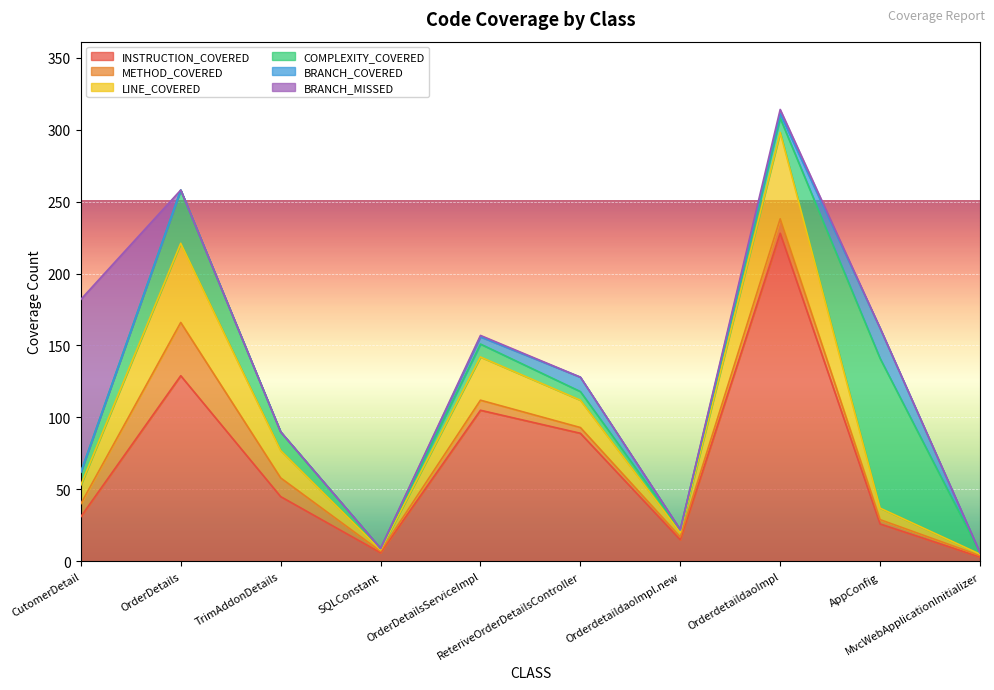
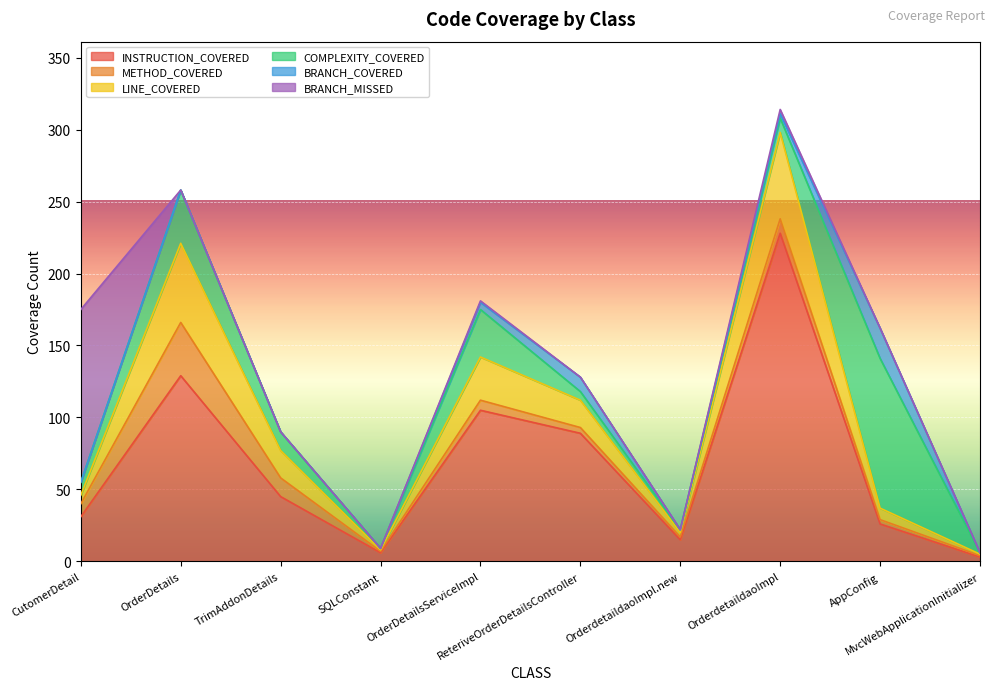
  {
    "LINE_COVERED": {
-     "CutomerDetail": 13,
+     "CutomerDetail": 6,
      "OrderDetails": 55,
      "TrimAddonDetails": 19,
      "OrderDetailsServiceImpl": 30,
      "ReteriveOrderDetailsController": 19,
      "OrderdetaildaoImpl.new": 3,
      "OrderdetaildaoImpl": 60,
      "AppConfig": 8
    },
    "COMPLEXITY_COVERED": {
-     "OrderDetailsServiceImpl": 9,
+     "OrderDetailsServiceImpl": 33,
      "ReteriveOrderDetailsController": 6,
      "OrderdetaildaoImpl": 10,
      "AppConfig": 104
    },
    "BRANCH_COVERED": {
      "OrderdetaildaoImpl": 3
    },
    "BRANCH_MISSED": {
      "CutomerDetail": 120,
      "OrderdetaildaoImpl": 3
    }
  }
